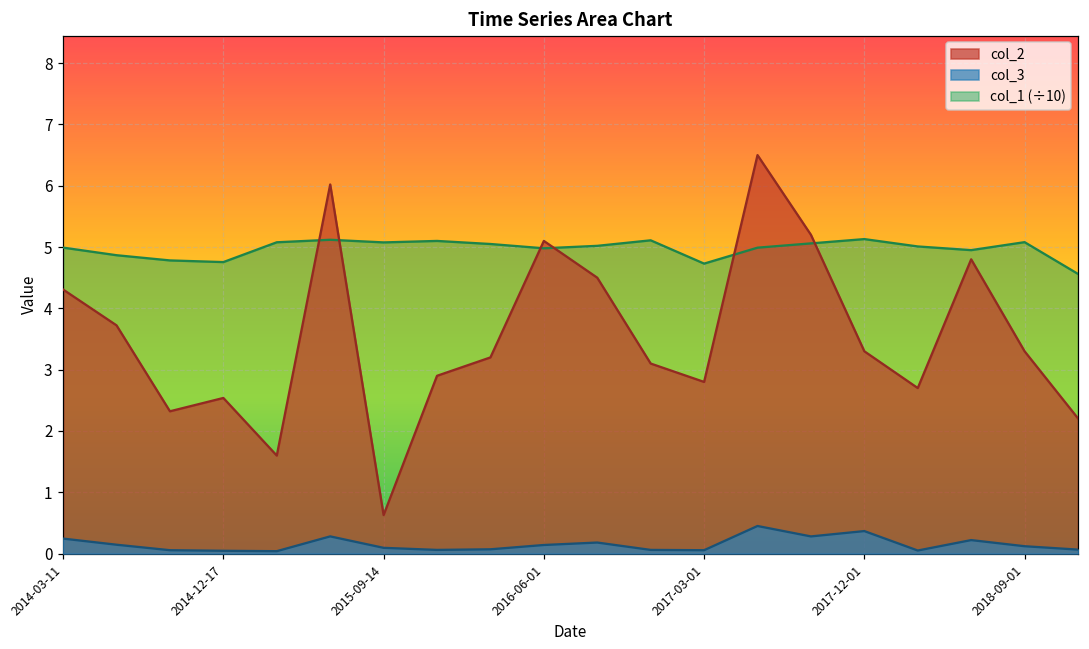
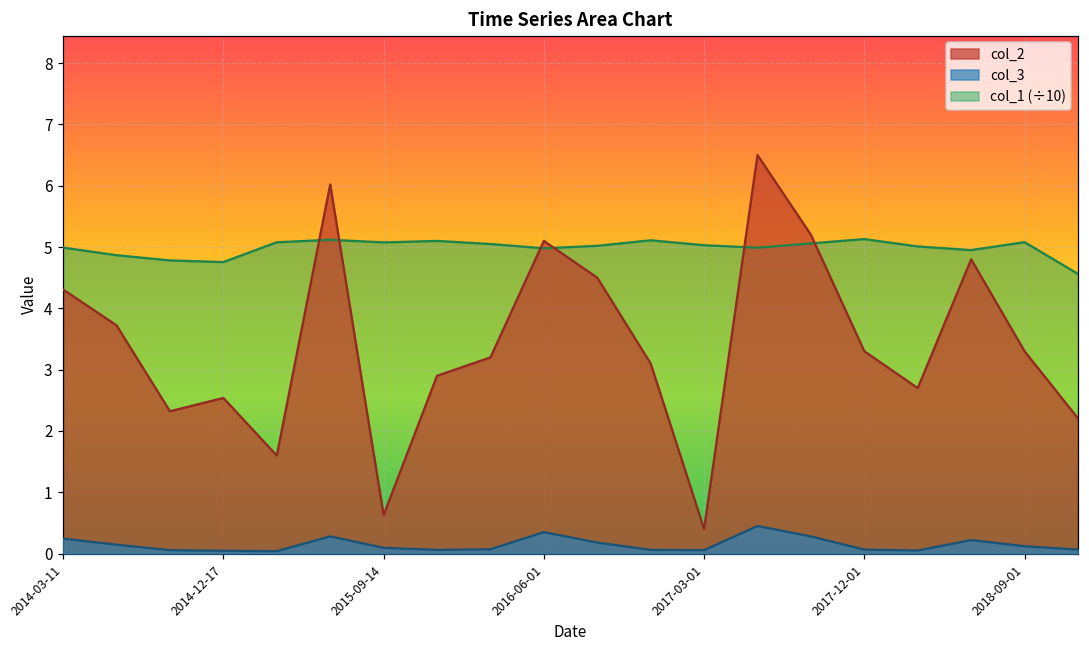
  {
    "col_2": {
      "2014-03-11": 4.3,
      "2014-12-17": 2.5,
      "2015-09-14": 0.6,
      "2016-06-01": 5.1,
-     "2017-03-01": 2.8,
+     "2017-03-01": 0.4,
      "2017-12-01": 3.3,
      "2018-09-01": 3.3
    },
    "col_3": {
      "2014-03-11": 0.2,
      "2014-12-17": 0.0,
      "2015-09-14": 0.1,
-     "2016-06-01": 0.1,
+     "2016-06-01": 0.4,
      "2017-03-01": 0.1,
-     "2017-12-01": 0.4,
+     "2017-12-01": 0.1,
      "2018-09-01": 0.1
    },
    "col_1 (÷10)": {
      "2014-03-11": 5.0,
      "2014-12-17": 4.8,
      "2015-09-14": 5.1,
      "2016-06-01": 5.0,
-     "2017-03-01": 4.7,
+     "2017-03-01": 5.0,
      "2017-12-01": 5.1,
      "2018-09-01": 5.1
    }
  }
